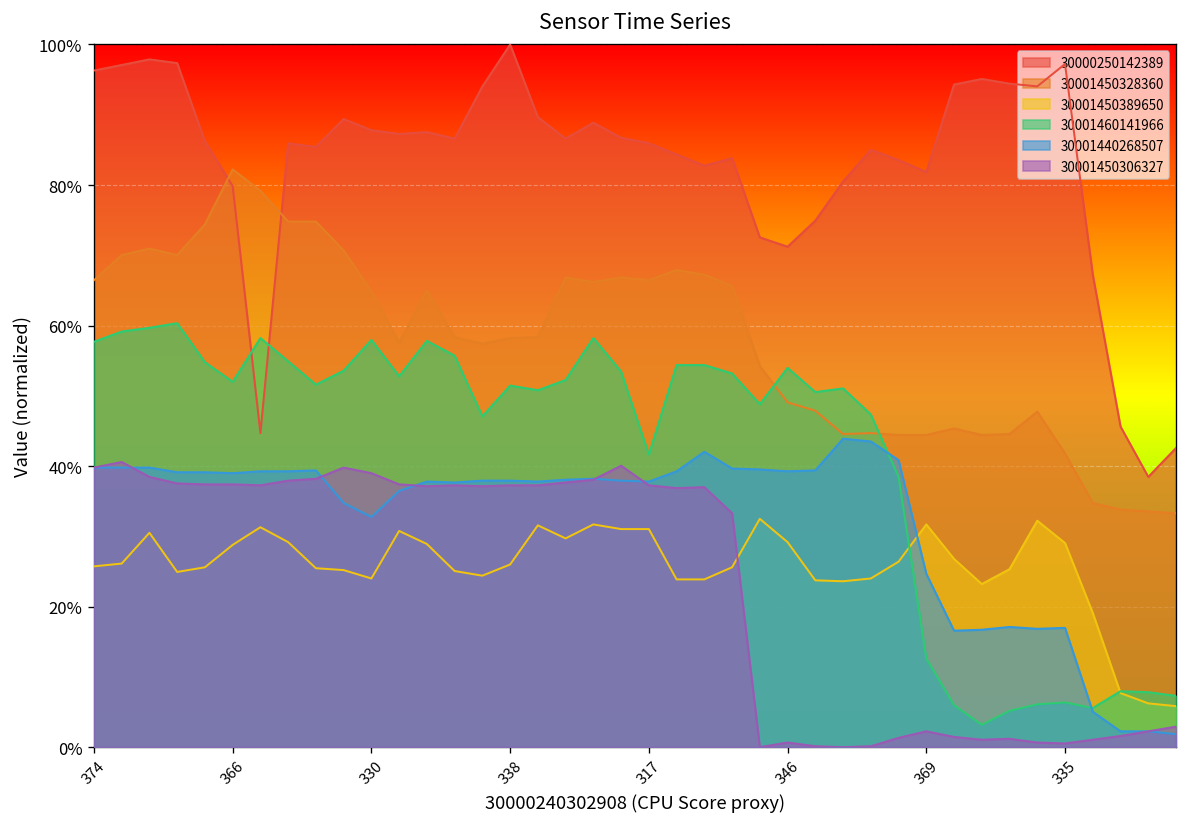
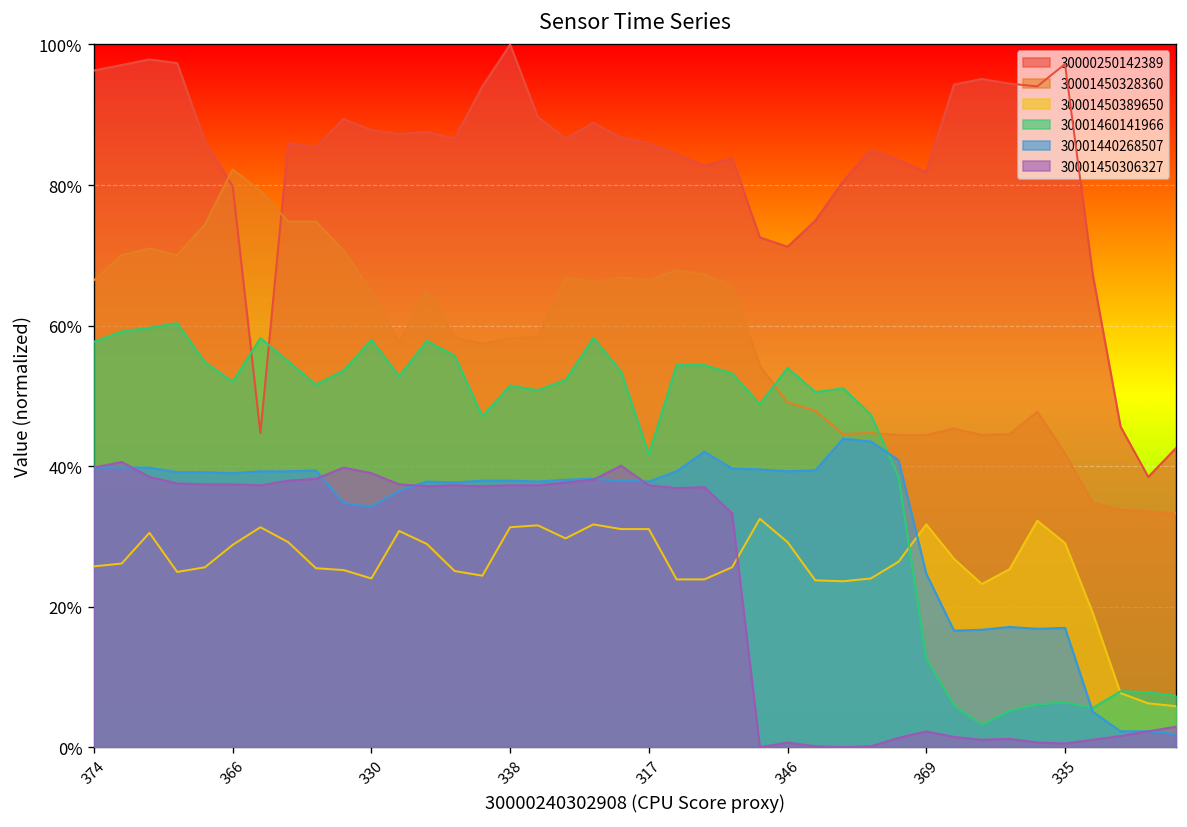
  {
    "30001450389650": {
      "366": "29%",
      "330": "24%",
-     "338": "26%",
+     "338": "31%",
      "317": "31%"
    },
    "30001460141966": {
      "366": "52%",
      "330": "58%",
      "338": "51%",
      "317": "42%"
    },
    "30001440268507": {
      "366": "39%",
-     "330": "33%",
+     "330": "34%",
      "338": "38%",
      "317": "38%"
    },
    "30001450306327": {
      "366": "37%",
      "330": "39%",
      "338": "37%",
      "317": "37%"
    }
  }
